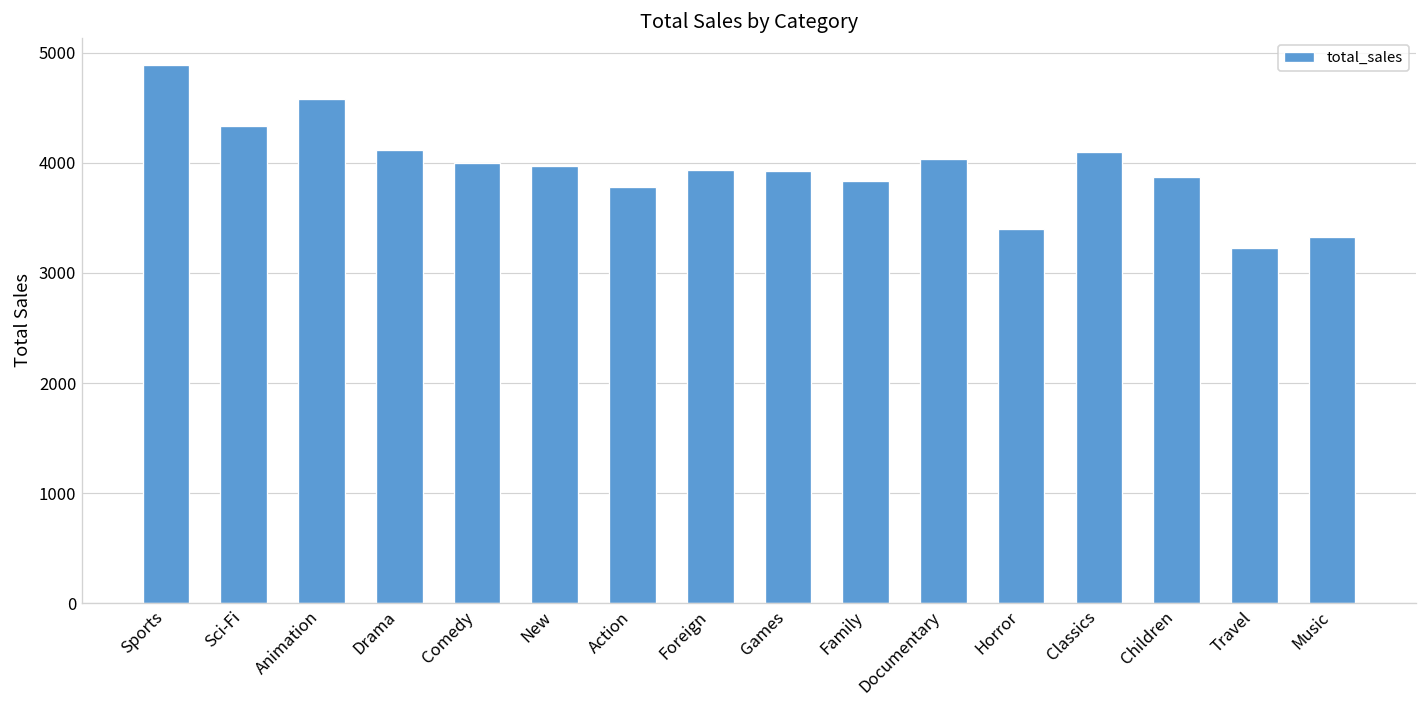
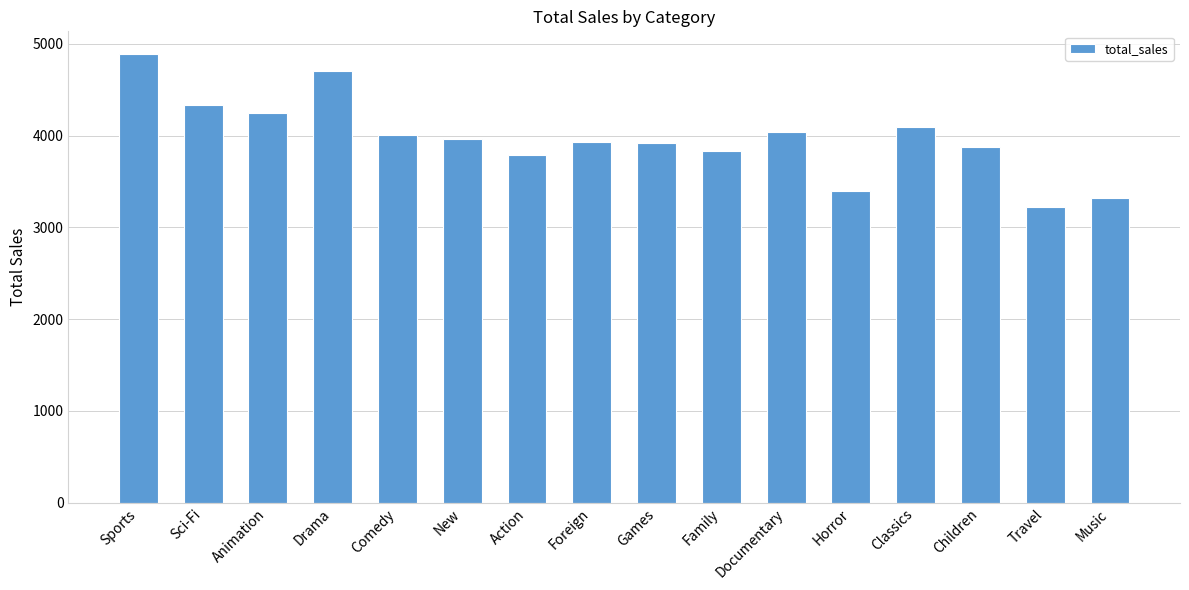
  {
    "Sports": 4900,
    "Sci-Fi": 4300,
-   "Animation": 4600,
-   "Drama": 4100,
+   "Animation": 4200,
+   "Drama": 4700,
    "Comedy": 4000,
    "New": 4000,
    "Action": 3800,
    "Foreign": 3900,
    "Games": 3900,
    "Family": 3800,
    "Documentary": 4000,
    "Horror": 3400,
    "Classics": 4100,
    "Children": 3900,
    "Travel": 3200,
    "Music": 3300
  }
